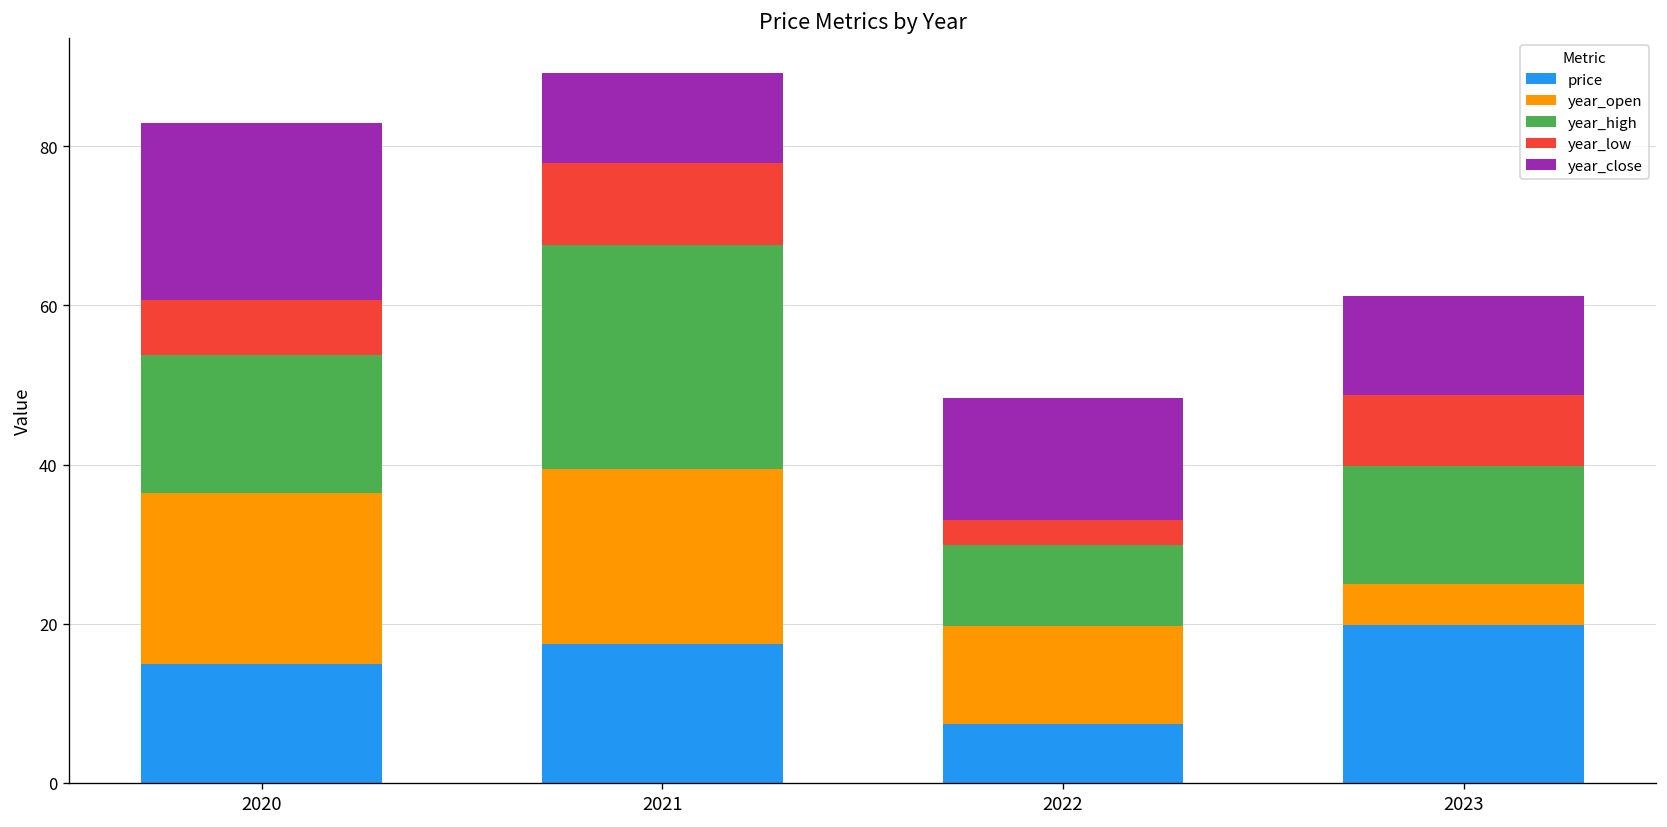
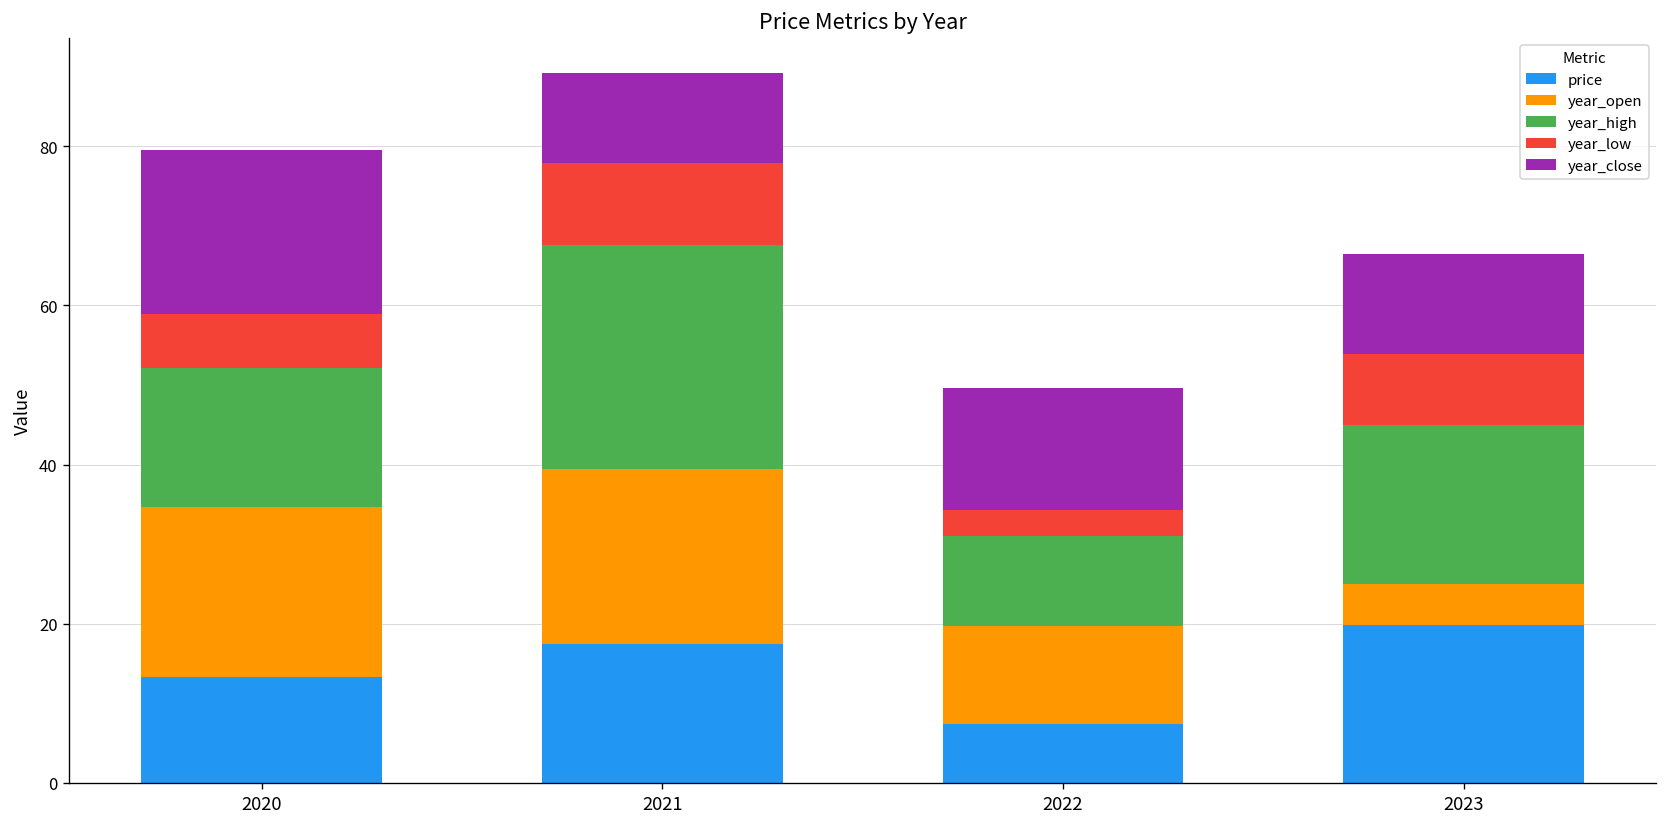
  {
    "price": {
-     "2020": 15,
+     "2020": 13,
      "2021": 17,
      "2022": 7,
      "2023": 20
    },
    "year_open": {
      "2020": 21,
      "2021": 22,
      "2022": 12,
      "2023": 5
    },
    "year_high": {
      "2020": 17,
      "2021": 28,
-     "2022": 10,
-     "2023": 15
+     "2022": 11,
+     "2023": 20
    },
    "year_low": {
      "2020": 7,
      "2021": 10,
      "2022": 3,
      "2023": 9
    },
    "year_close": {
-     "2020": 22,
+     "2020": 21,
      "2021": 11,
      "2022": 15,
      "2023": 13
    }
  }
